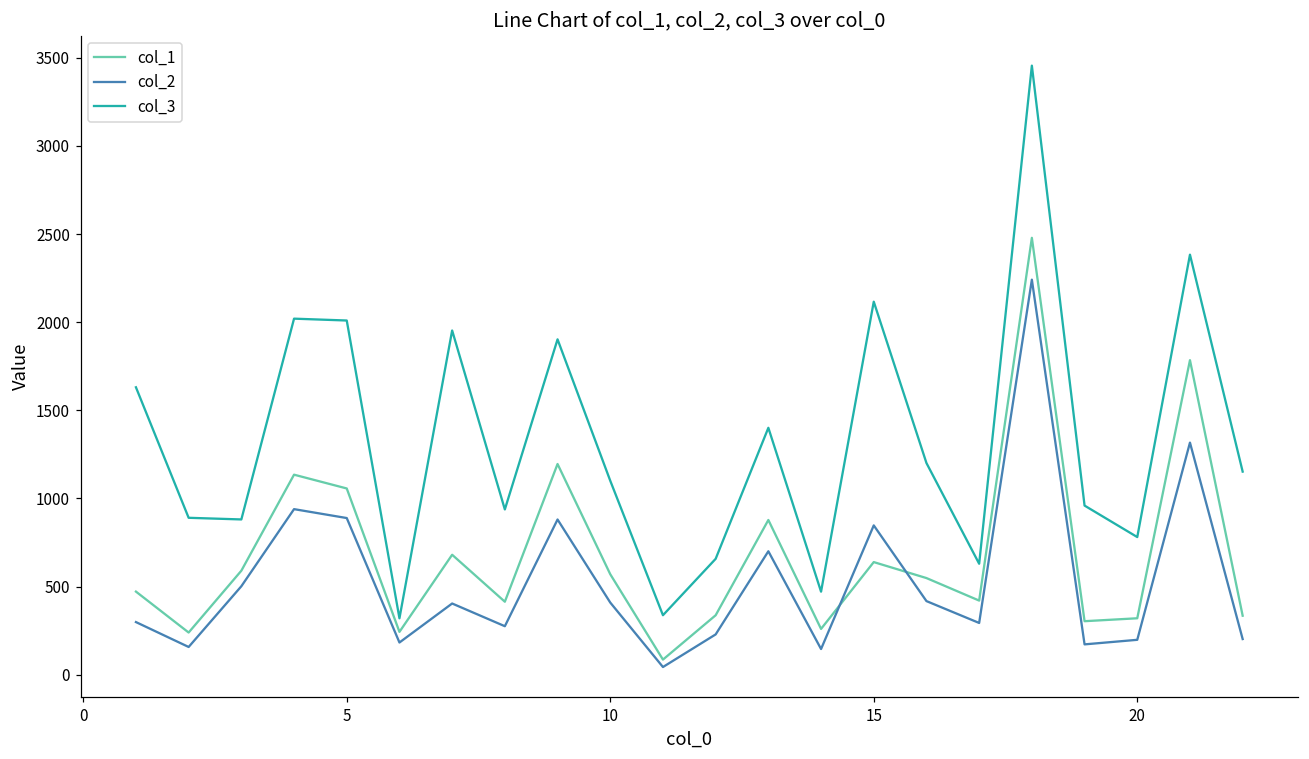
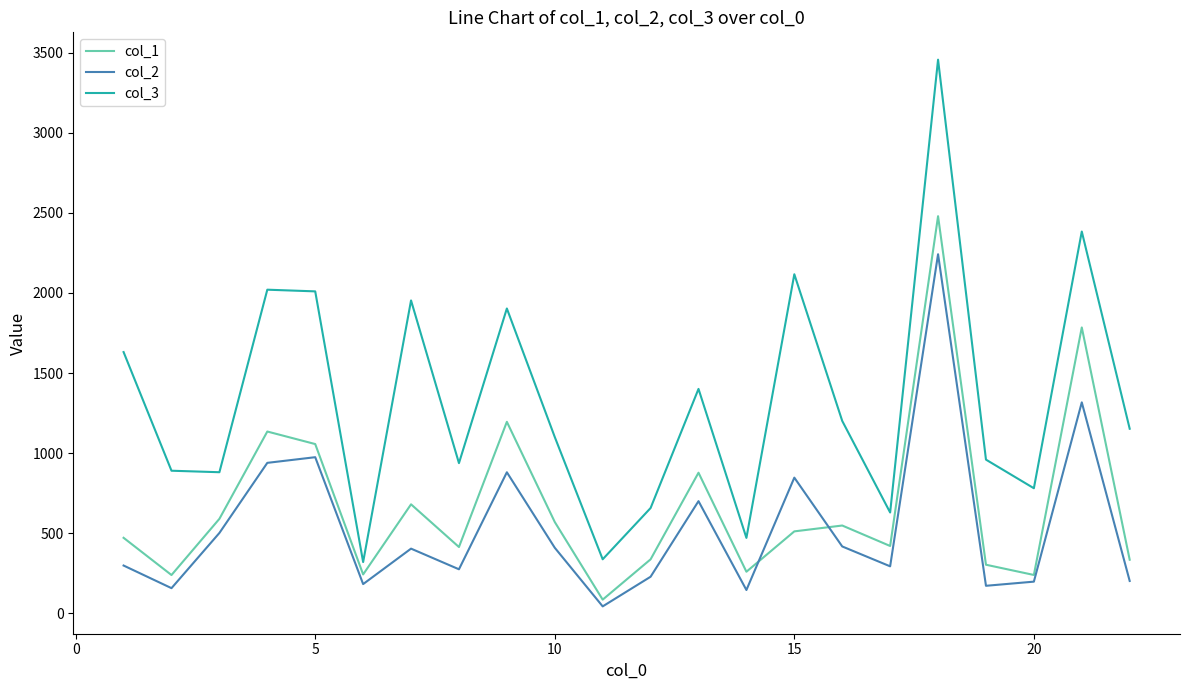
  {
    "col_1": {
      "5": 1060,
      "10": 570,
-     "15": 640,
-     "20": 320
+     "15": 510,
+     "20": 240
    },
    "col_2": {
-     "5": 890,
+     "5": 970,
      "10": 410,
      "15": 850,
      "20": 200
    },
    "col_3": {
      "5": 2010,
      "10": 1100,
      "15": 2120,
      "20": 780
    }
  }
